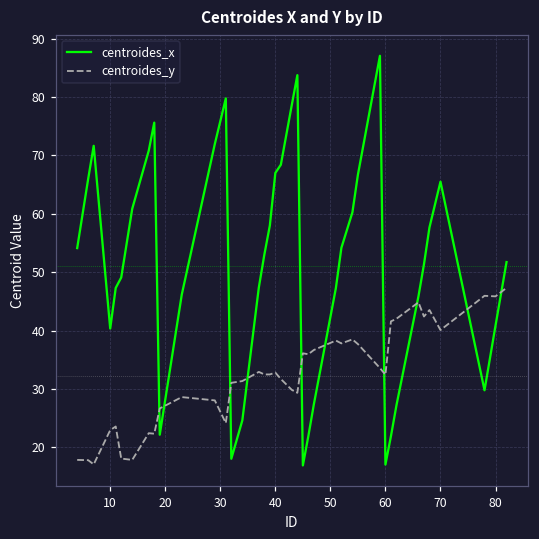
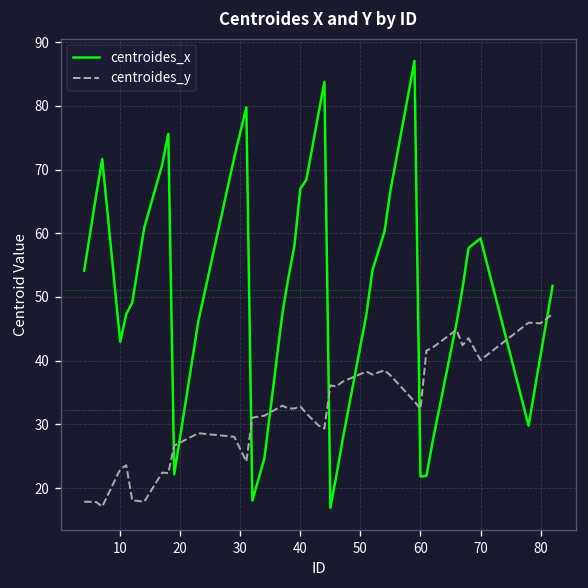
  {
    "centroides_x": {
-     "10": 40,
+     "10": 43,
      "40": 67,
-     "60": 17,
-     "70": 66,
+     "60": 22,
+     "70": 59,
      "80": 41
    },
    "centroides_y": {
      "10": 23,
      "40": 33,
      "60": 32,
      "70": 40,
      "80": 46
    }
  }
